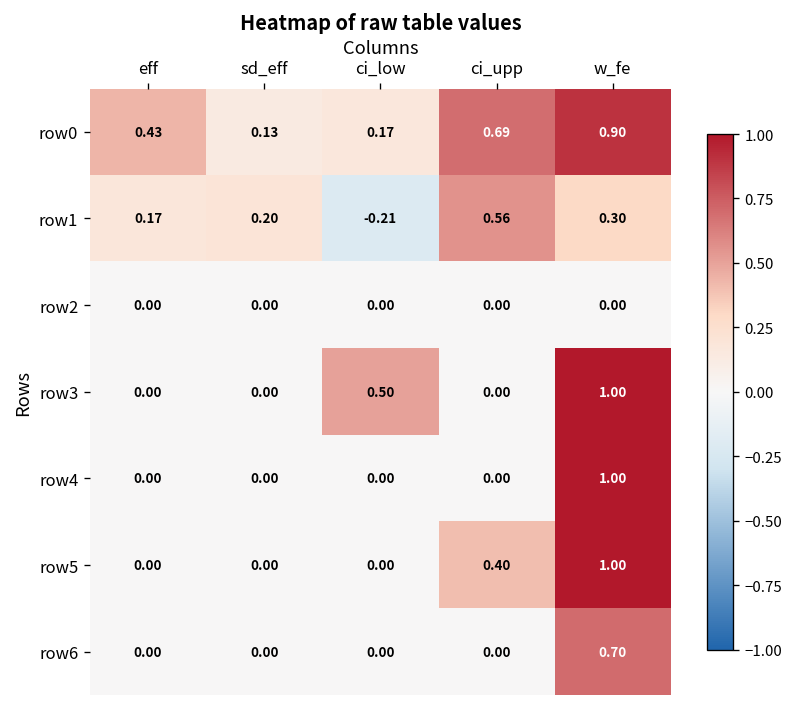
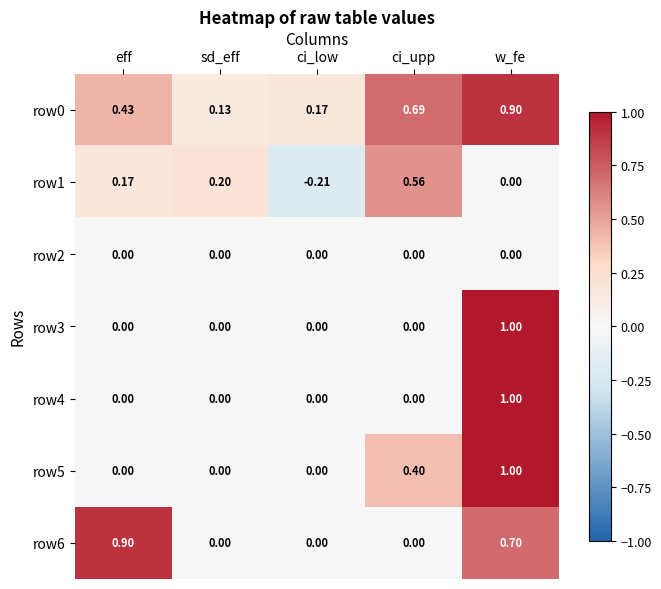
  {
    "row0": {
      "eff": 0.43,
      "sd_eff": 0.13,
      "ci_low": 0.17,
      "ci_upp": 0.69,
      "w_fe": 0.90
    },
    "row1": {
      "eff": 0.17,
      "sd_eff": 0.20,
      "ci_low": -0.21,
      "ci_upp": 0.56,
-     "w_fe": 0.30
+     "w_fe": 0.00
    },
    "row2": {
      "eff": 0.00,
      "sd_eff": 0.00,
      "ci_low": 0.00,
      "ci_upp": 0.00,
      "w_fe": 0.00
    },
    "row3": {
      "eff": 0.00,
      "sd_eff": 0.00,
-     "ci_low": 0.50,
+     "ci_low": 0.00,
      "ci_upp": 0.00,
      "w_fe": 1.00
    },
    "row4": {
      "eff": 0.00,
      "sd_eff": 0.00,
      "ci_low": 0.00,
      "ci_upp": 0.00,
      "w_fe": 1.00
    },
    "row5": {
      "eff": 0.00,
      "sd_eff": 0.00,
      "ci_low": 0.00,
      "ci_upp": 0.40,
      "w_fe": 1.00
    },
    "row6": {
-     "eff": 0.00,
+     "eff": 0.90,
      "sd_eff": 0.00,
      "ci_low": 0.00,
      "ci_upp": 0.00,
      "w_fe": 0.70
    }
  }
